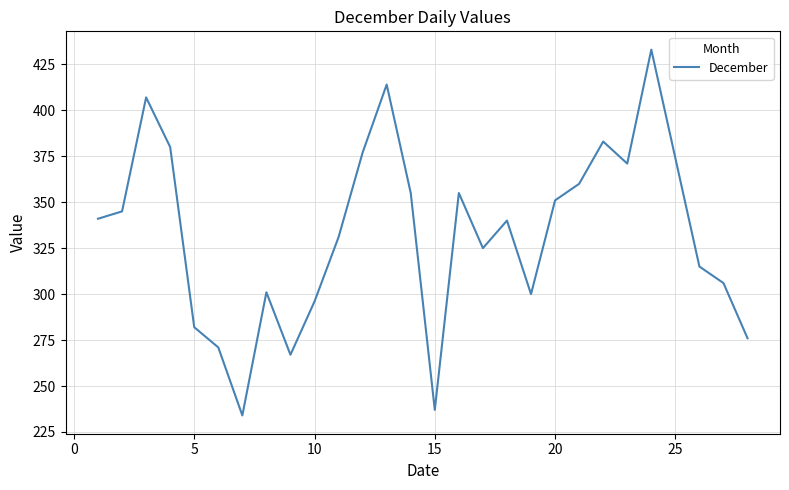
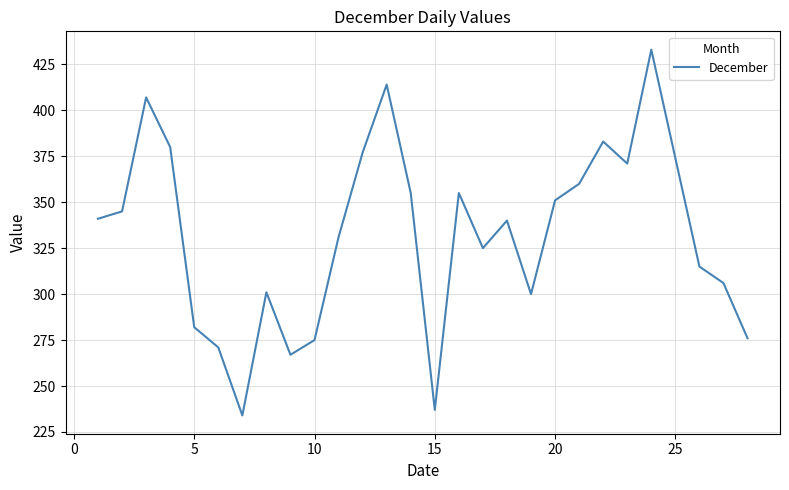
  {
    "5": 282,
-   "10": 296,
+   "10": 275,
    "15": 237,
    "20": 351
  }
